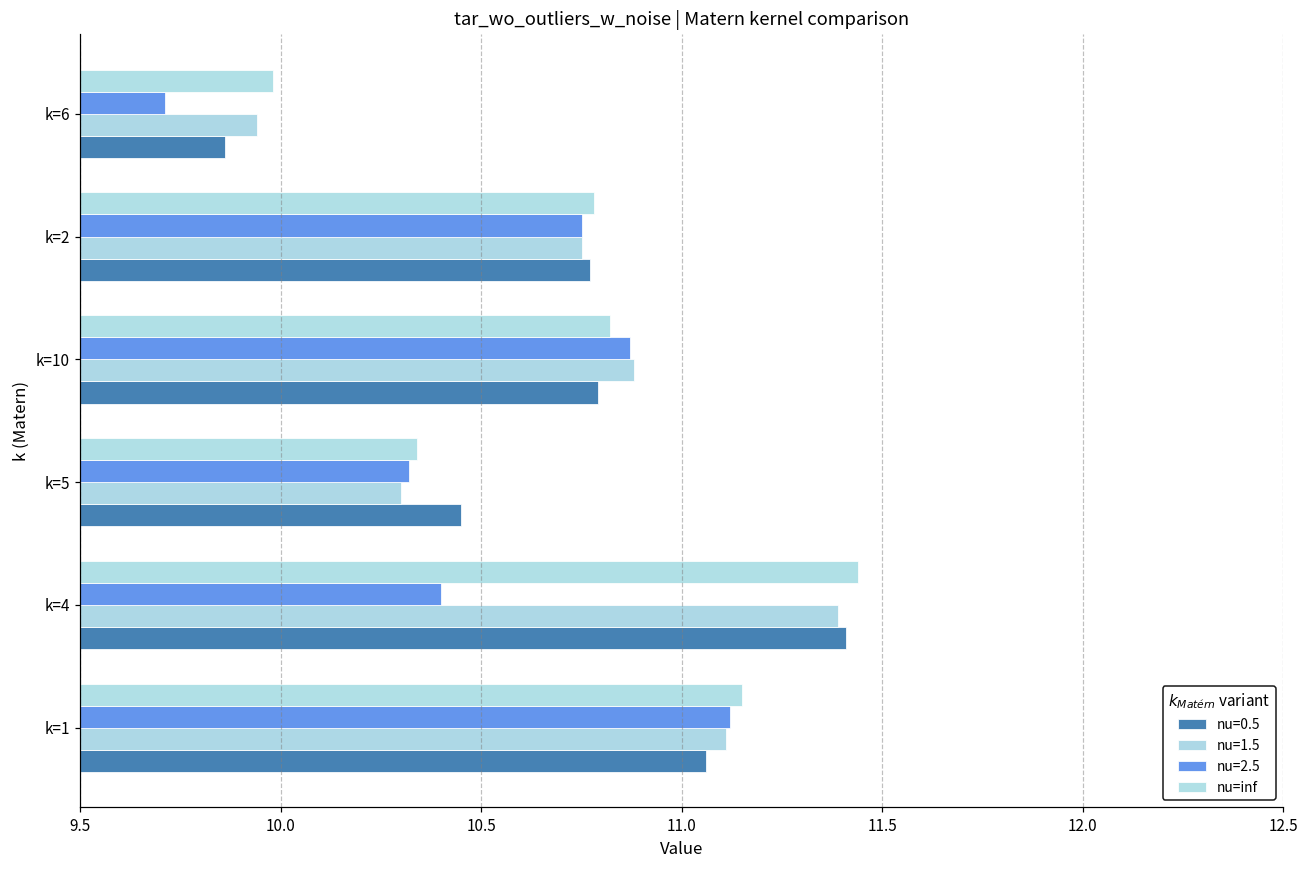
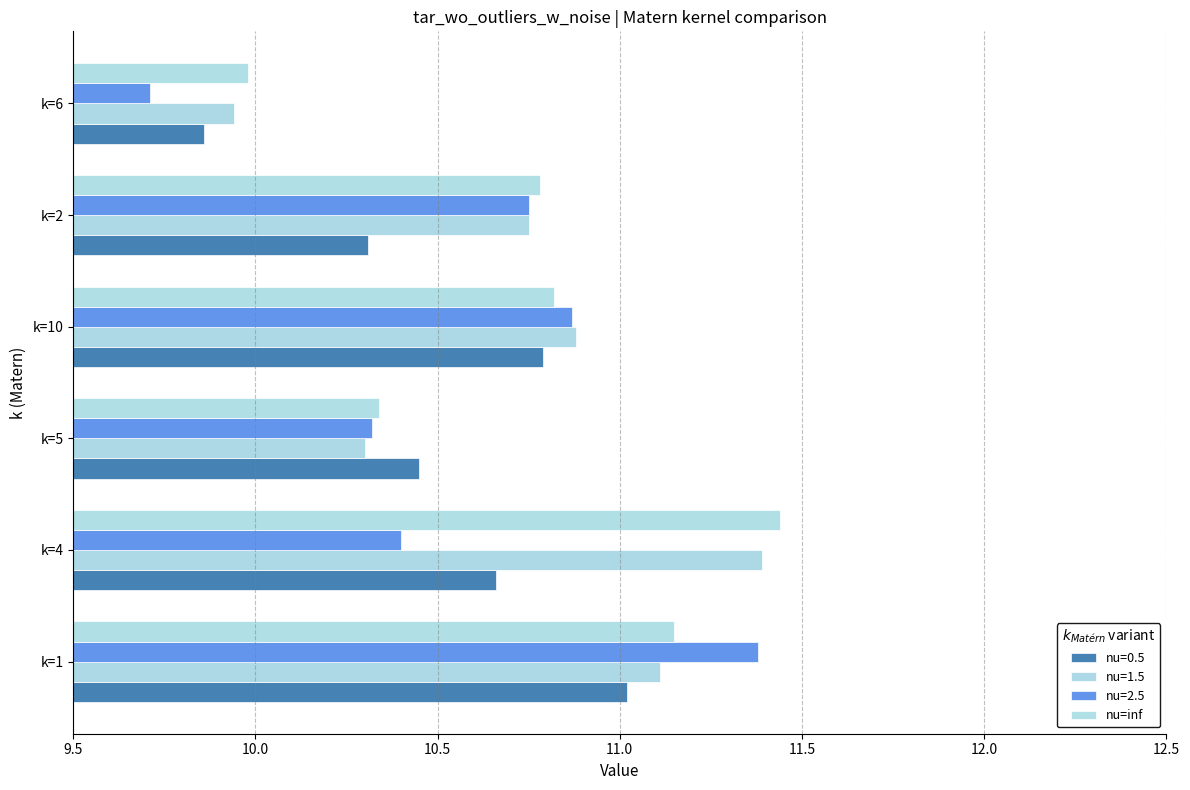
  {
    "nu=0.5": {
      "k=6": 9.86,
-     "k=2": 10.77,
+     "k=2": 10.31,
      "k=10": 10.79,
      "k=5": 10.45,
-     "k=4": 11.41,
-     "k=1": 11.06
+     "k=4": 10.66,
+     "k=1": 11.02
    },
    "nu=2.5": {
      "k=6": 9.71,
      "k=2": 10.75,
      "k=10": 10.87,
      "k=5": 10.32,
      "k=4": 10.40,
-     "k=1": 11.12
+     "k=1": 11.38
    }
  }
